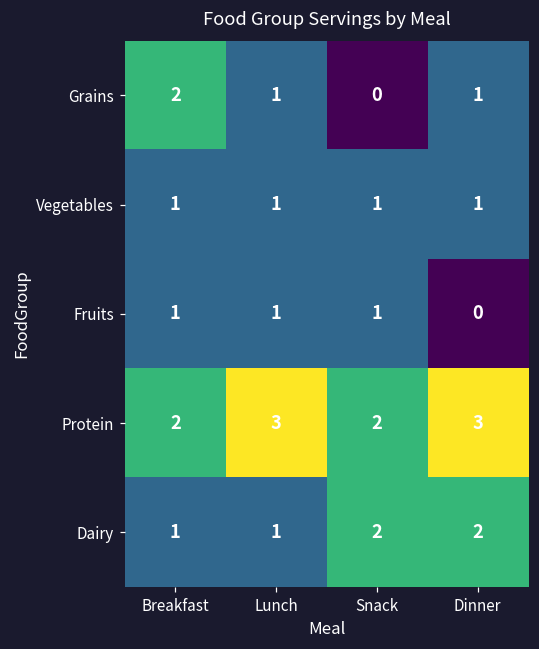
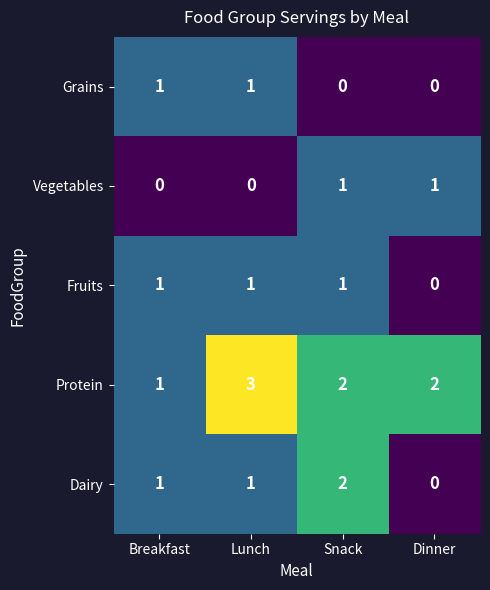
  {
    "Grains": {
-     "Breakfast": 2,
+     "Breakfast": 1,
      "Lunch": 1,
      "Snack": 0,
-     "Dinner": 1
+     "Dinner": 0
    },
    "Vegetables": {
-     "Breakfast": 1,
-     "Lunch": 1,
+     "Breakfast": 0,
+     "Lunch": 0,
      "Snack": 1,
      "Dinner": 1
    },
    "Fruits": {
      "Breakfast": 1,
      "Lunch": 1,
      "Snack": 1,
      "Dinner": 0
    },
    "Protein": {
-     "Breakfast": 2,
+     "Breakfast": 1,
      "Lunch": 3,
      "Snack": 2,
-     "Dinner": 3
+     "Dinner": 2
    },
    "Dairy": {
      "Breakfast": 1,
      "Lunch": 1,
      "Snack": 2,
-     "Dinner": 2
+     "Dinner": 0
    }
  }
